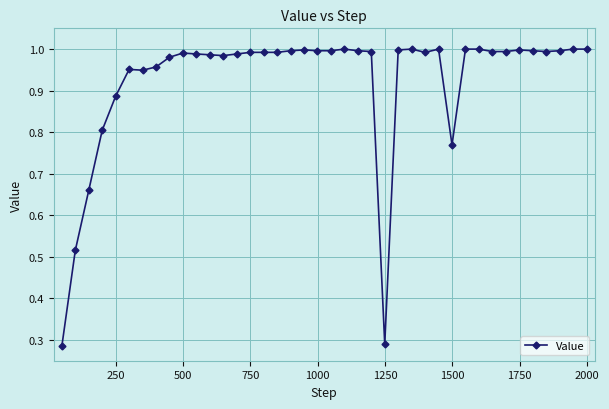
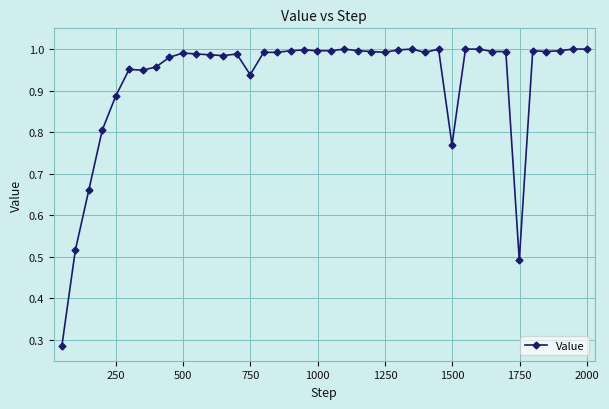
  {
    "250": 0.89,
    "500": 0.99,
-   "750": 0.99,
+   "750": 0.94,
    "1000": 1.00,
-   "1250": 0.29,
+   "1250": 0.99,
    "1500": 0.77,
-   "1750": 1.00,
+   "1750": 0.49,
    "2000": 1.00
  }
